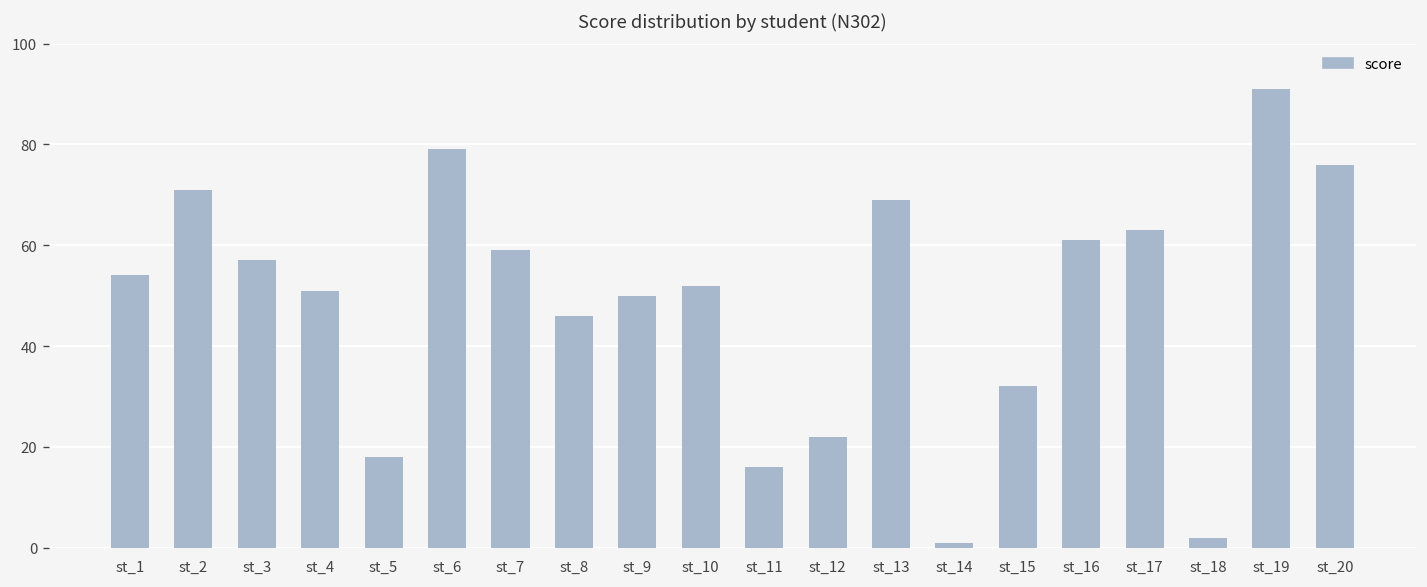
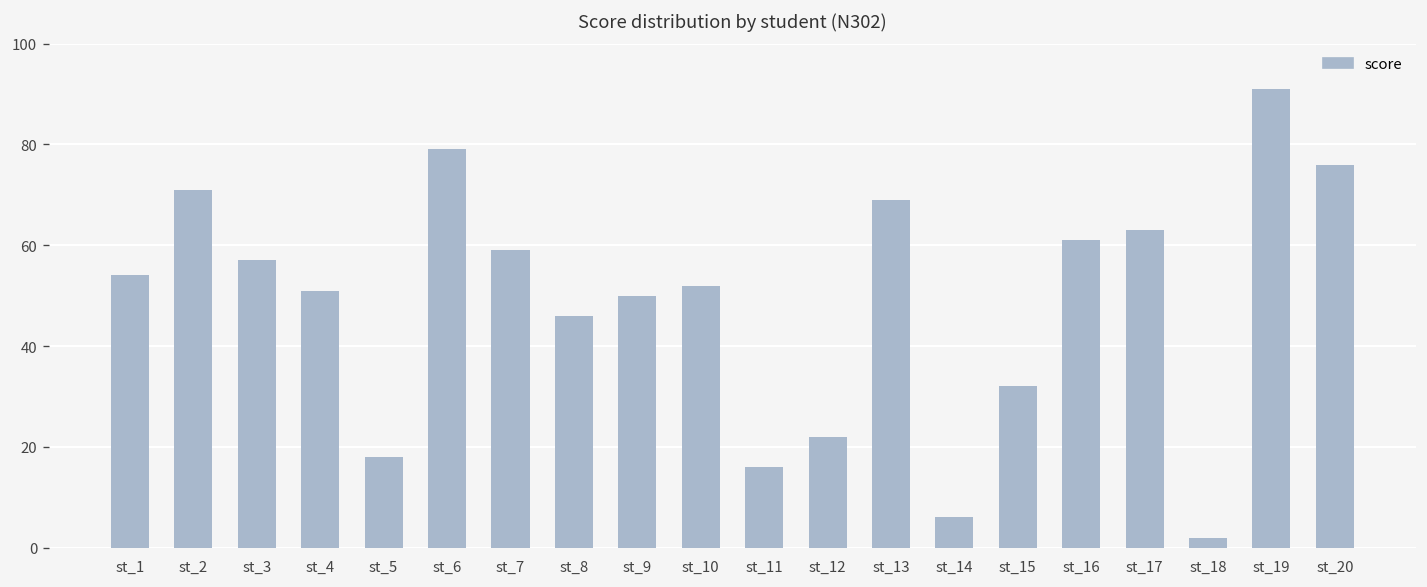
  {
    "st_1": 54,
    "st_2": 71,
    "st_3": 57,
    "st_4": 51,
    "st_5": 18,
    "st_6": 79,
    "st_7": 59,
    "st_8": 46,
    "st_9": 50,
    "st_10": 52,
    "st_11": 16,
    "st_12": 22,
    "st_13": 69,
-   "st_14": 1,
+   "st_14": 6,
    "st_15": 32,
    "st_16": 61,
    "st_17": 63,
    "st_18": 2,
    "st_19": 91,
    "st_20": 76
  }
